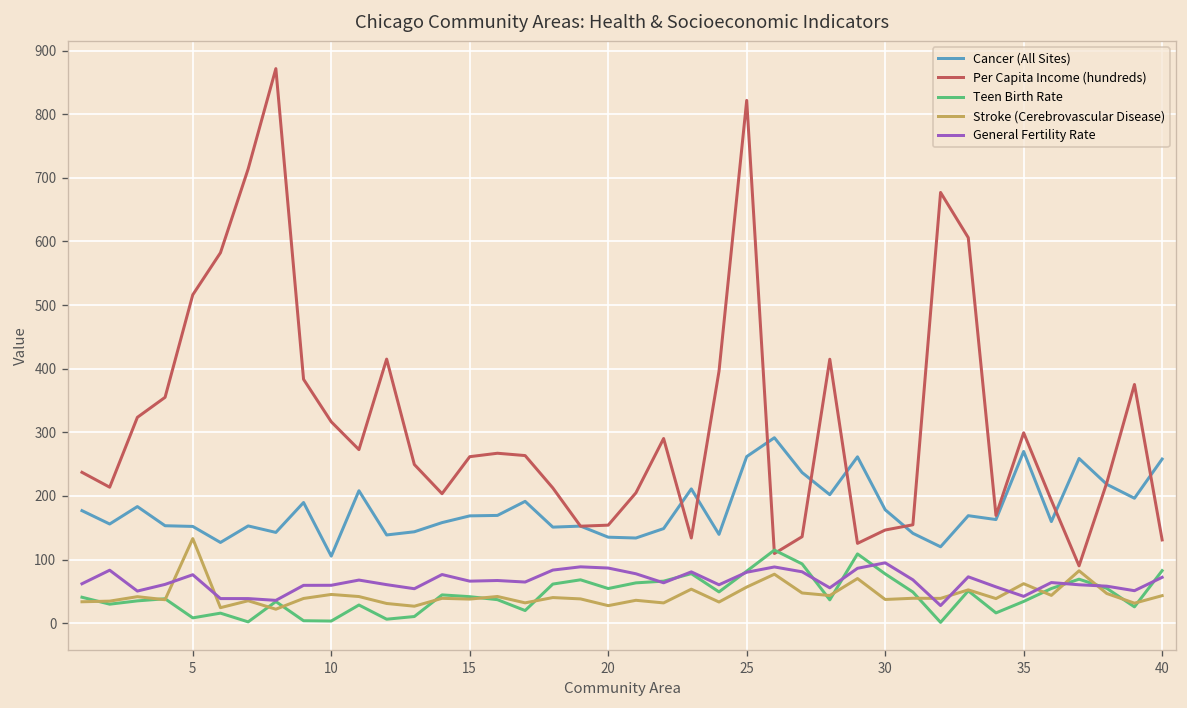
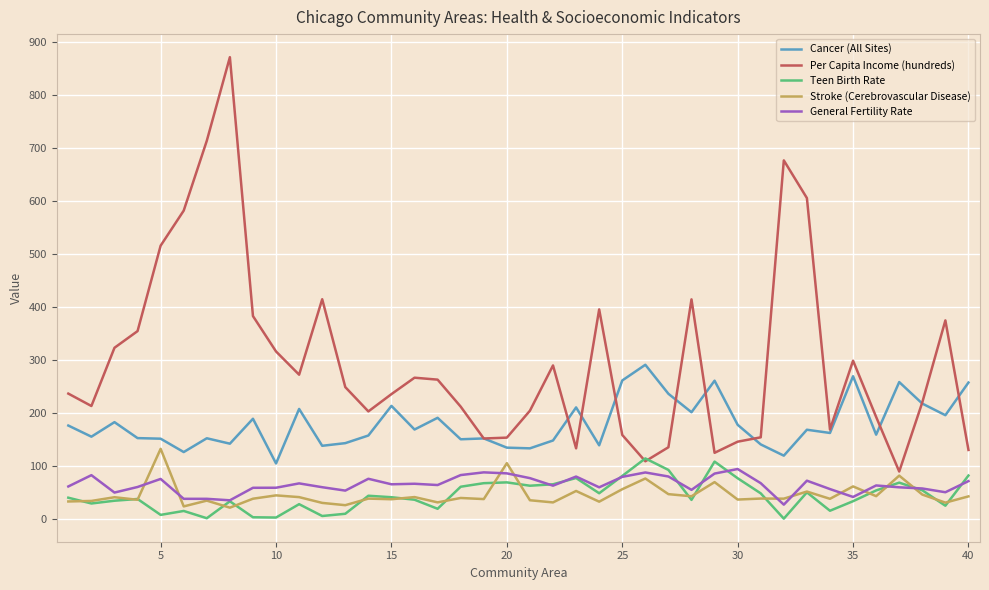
  {
    "Cancer (All Sites)": {
      "5": 150,
      "10": 110,
-     "15": 170,
+     "15": 210,
      "20": 140,
      "25": 260,
      "30": 180,
      "35": 270,
      "40": 260
    },
    "Per Capita Income (hundreds)": {
      "5": 520,
      "10": 320,
-     "15": 260,
+     "15": 240,
      "20": 150,
-     "25": 820,
+     "25": 160,
      "30": 150,
      "35": 300,
      "40": 130
    },
    "Teen Birth Rate": {
      "5": 10,
      "10": 0,
-     "20": 50,
+     "20": 70,
      "30": 80,
      "35": 30,
      "40": 80
    },
    "Stroke (Cerebrovascular Disease)": {
      "5": 130,
      "10": 50,
-     "20": 30,
+     "20": 110,
      "25": 60,
      "30": 40,
      "35": 60,
      "40": 40
    },
    "General Fertility Rate": {
      "5": 80,
      "10": 60,
      "15": 70,
      "20": 90,
      "30": 90,
      "35": 40,
      "40": 70
    }
  }
